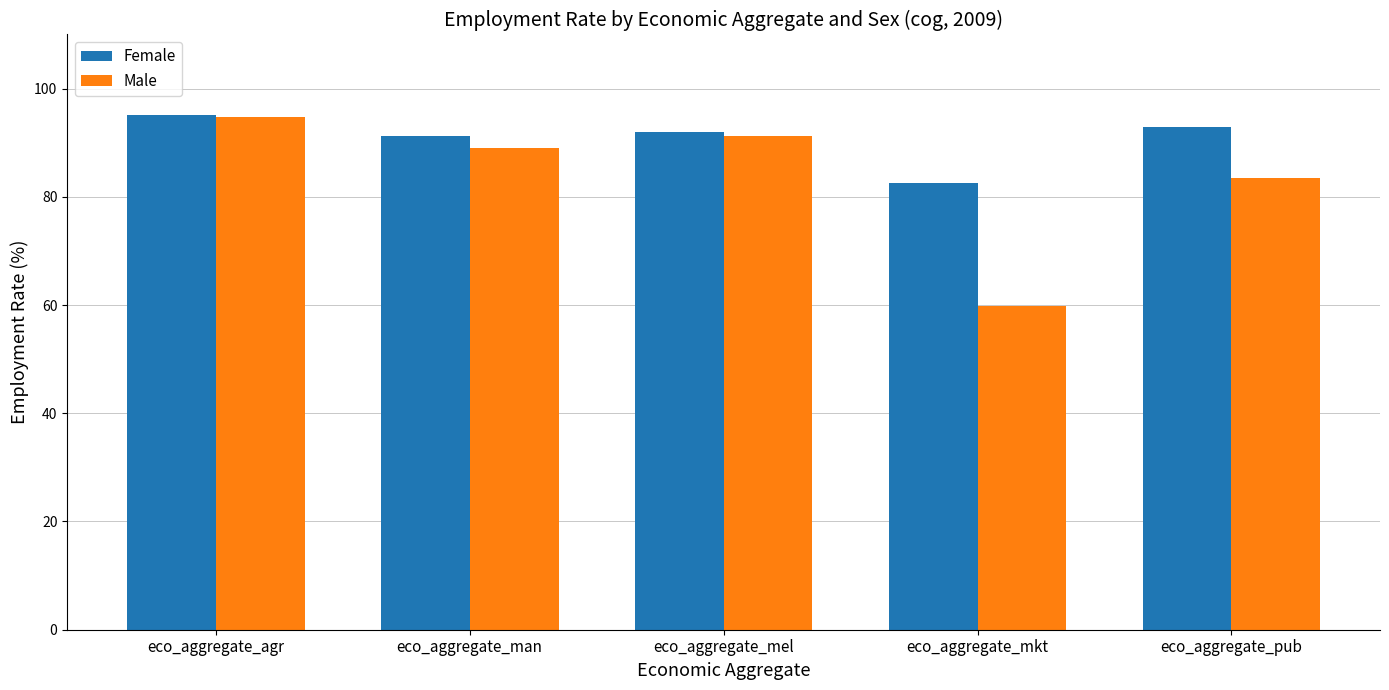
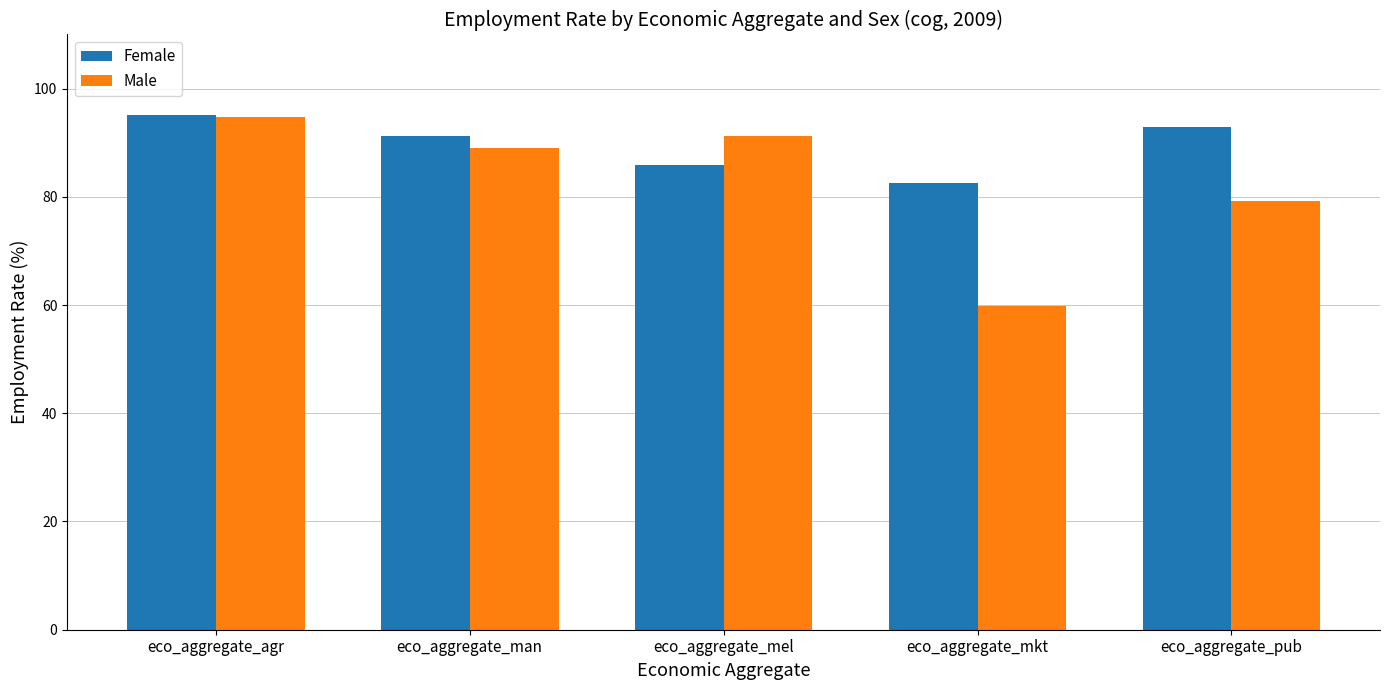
  {
    "Female": {
      "eco_aggregate_agr": 95,
      "eco_aggregate_man": 91,
-     "eco_aggregate_mel": 92,
+     "eco_aggregate_mel": 86,
      "eco_aggregate_mkt": 83,
      "eco_aggregate_pub": 93
    },
    "Male": {
      "eco_aggregate_agr": 95,
      "eco_aggregate_man": 89,
      "eco_aggregate_mel": 91,
      "eco_aggregate_mkt": 60,
-     "eco_aggregate_pub": 83
+     "eco_aggregate_pub": 79
    }
  }
